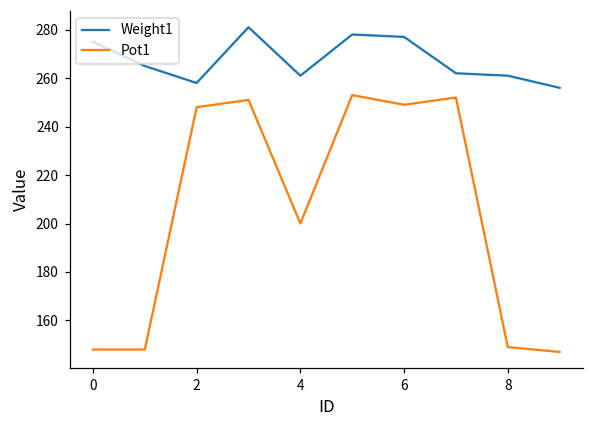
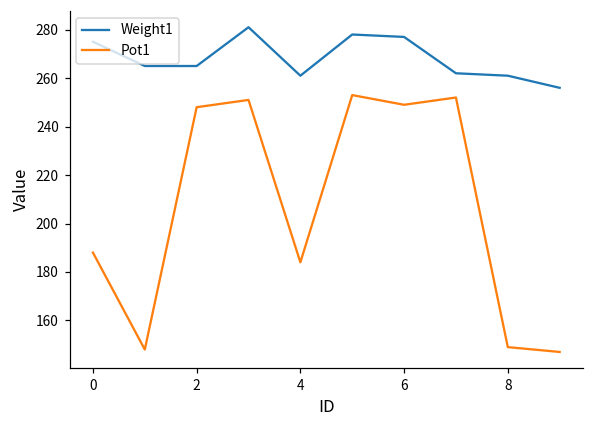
  {
    "Weight1": {
-     "2": 258,
+     "2": 265,
      "4": 261,
      "6": 277,
      "8": 261
    },
    "Pot1": {
-     "0": 148,
+     "0": 188,
      "2": 248,
-     "4": 200,
+     "4": 184,
      "6": 249,
      "8": 149
    }
  }
